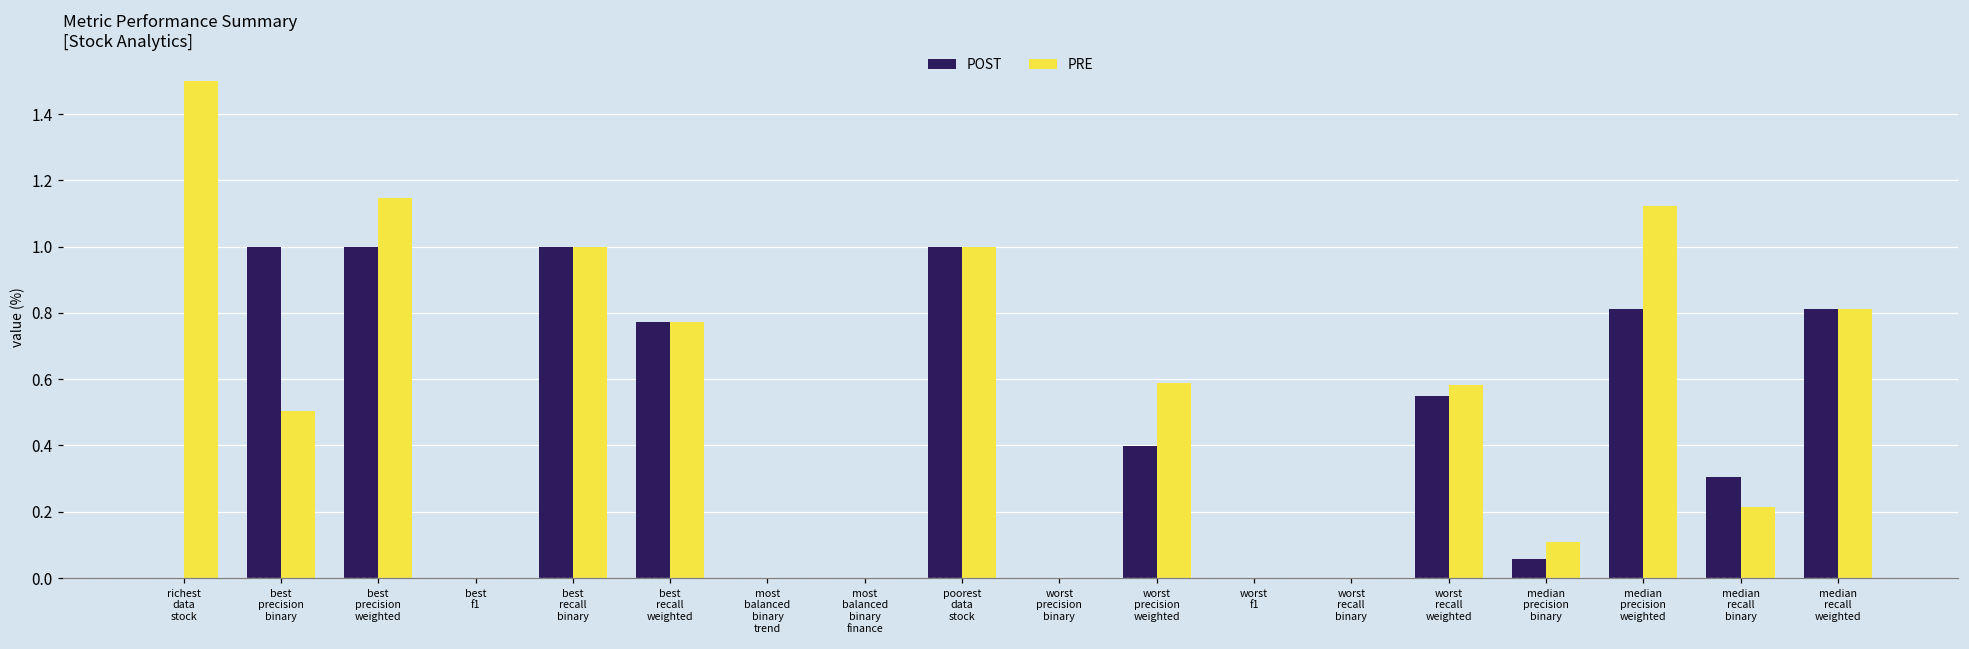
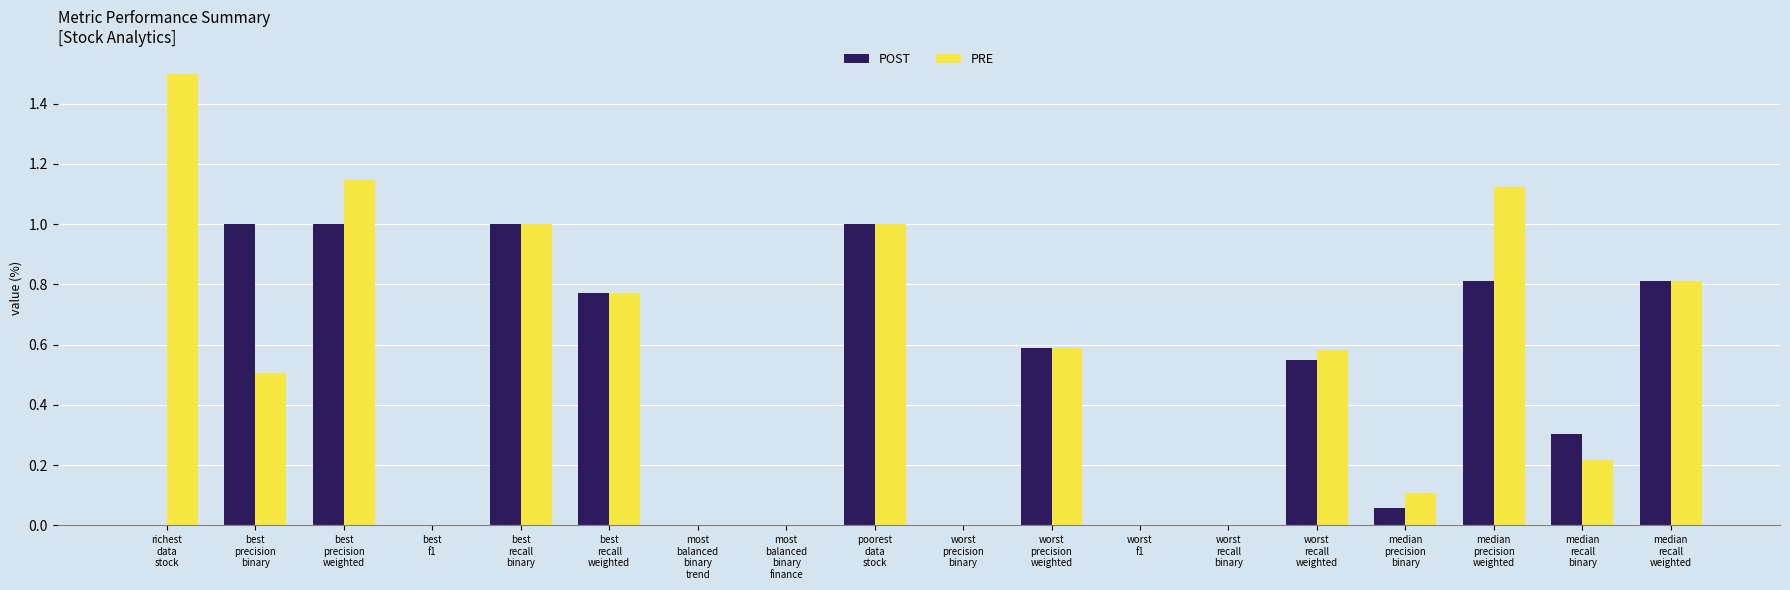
  {
    "POST": {
      "richest data stock": 0.00,
      "best precision binary": 1.00,
      "best precision weighted": 1.00,
      "best f1": 0.00,
      "best recall binary": 1.00,
      "best recall weighted": 0.77,
      "most balanced binary trend": 0.00,
      "most balanced binary finance": 0.00,
      "poorest data stock": 1.00,
      "worst precision binary": 0.00,
-     "worst precision weighted": 0.40,
+     "worst precision weighted": 0.59,
      "worst f1": 0.00,
      "worst recall binary": 0.00,
      "worst recall weighted": 0.55,
      "median precision binary": 0.06,
      "median precision weighted": 0.81,
      "median recall binary": 0.30,
      "median recall weighted": 0.81
    },
    "PRE": {
      "richest data stock": 1.50,
      "best precision binary": 0.50,
      "best precision weighted": 1.15,
      "best f1": 0.00,
      "best recall binary": 1.00,
      "best recall weighted": 0.77,
      "most balanced binary trend": 0.00,
      "most balanced binary finance": 0.00,
      "poorest data stock": 1.00,
      "worst precision binary": 0.00,
      "worst precision weighted": 0.59,
      "worst f1": 0.00,
      "worst recall binary": 0.00,
      "worst recall weighted": 0.58,
      "median precision binary": 0.11,
      "median precision weighted": 1.12,
      "median recall binary": 0.22,
      "median recall weighted": 0.81
    }
  }
